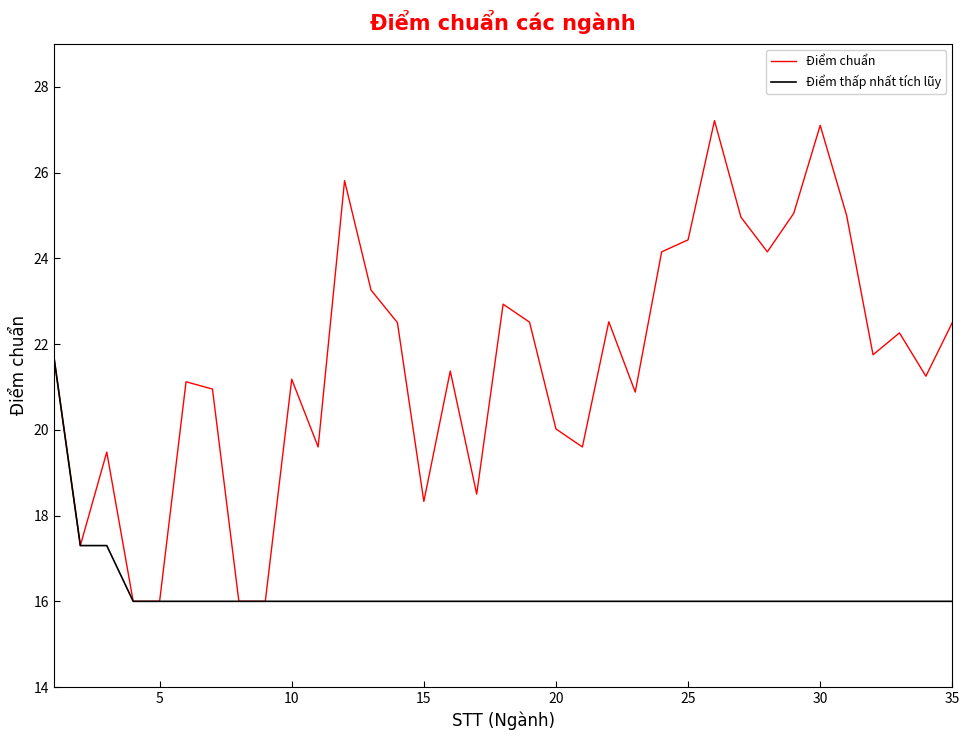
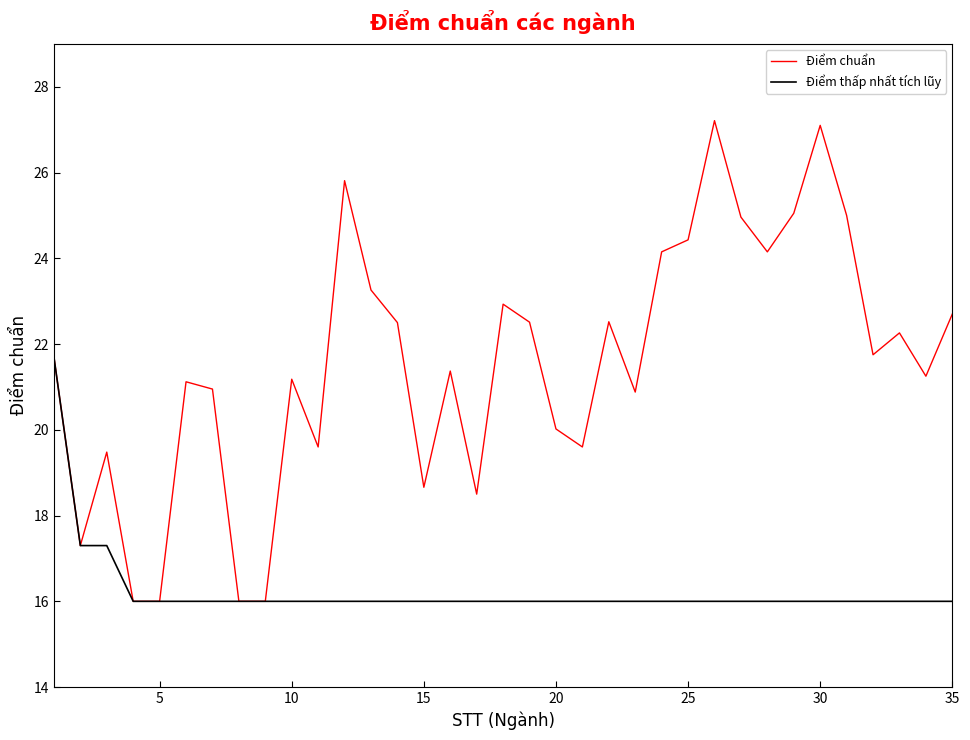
  {
    "Điểm chuẩn": {
      "10": 21.2,
-     "15": 18.3,
+     "15": 18.7,
      "20": 20.0,
      "25": 24.4,
      "30": 27.1,
-     "35": 22.5
+     "35": 22.7
    },
    "Điểm thấp nhất tích lũy": {
      "10": 16.0,
      "15": 16.0,
      "20": 16.0,
      "25": 16.0,
      "30": 16.0,
      "35": 16.0
    }
  }
